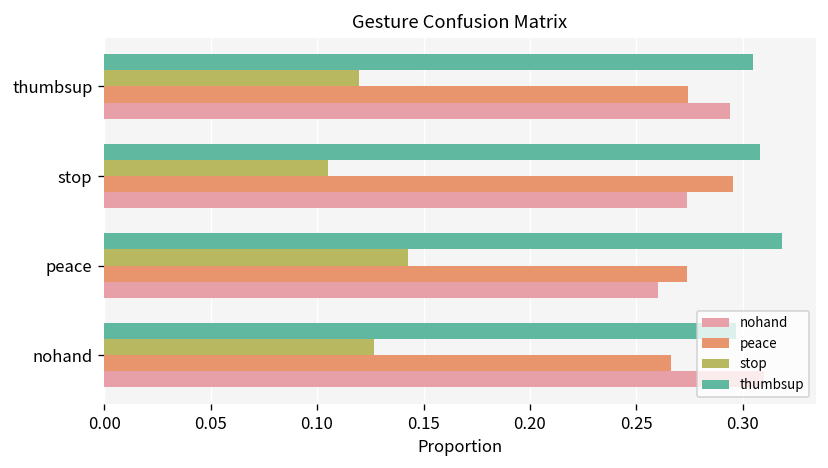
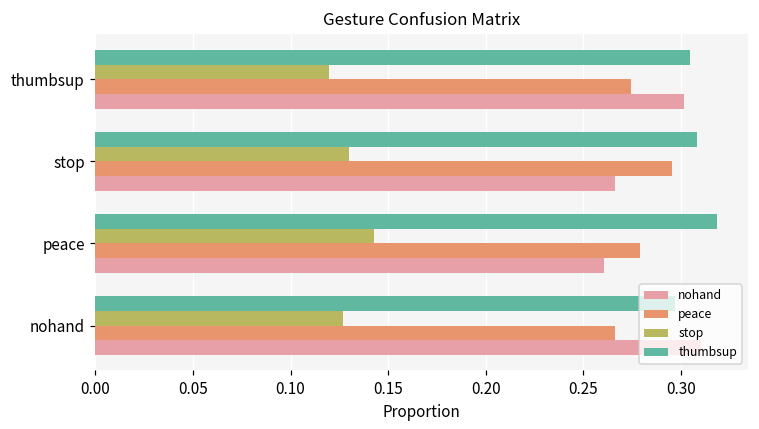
  {
    "nohand": {
-     "thumbsup": 0.294,
-     "stop": 0.274,
+     "thumbsup": 0.301,
+     "stop": 0.266,
      "peace": 0.260
    },
    "peace": {
      "thumbsup": 0.274,
      "stop": 0.296,
-     "peace": 0.274,
+     "peace": 0.279,
      "nohand": 0.266
    },
    "stop": {
      "thumbsup": 0.120,
-     "stop": 0.105,
+     "stop": 0.130,
      "peace": 0.143,
      "nohand": 0.127
    },
    "thumbsup": {
      "thumbsup": 0.305,
      "stop": 0.308,
      "peace": 0.318
    }
  }
